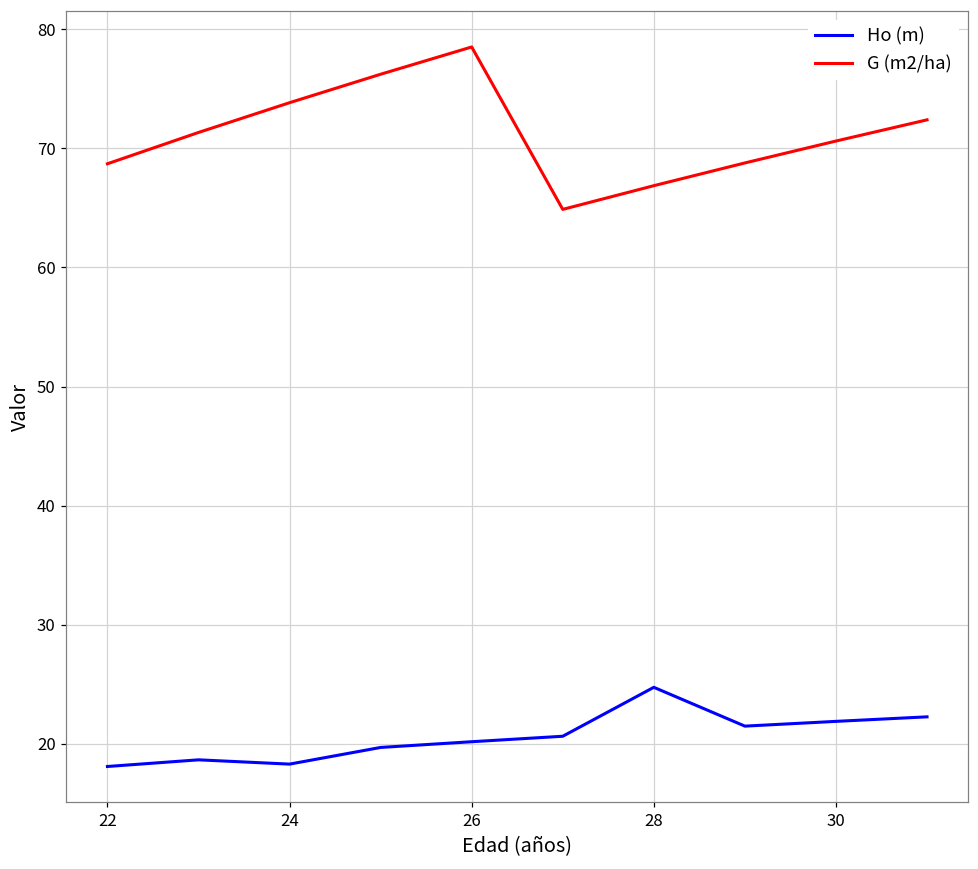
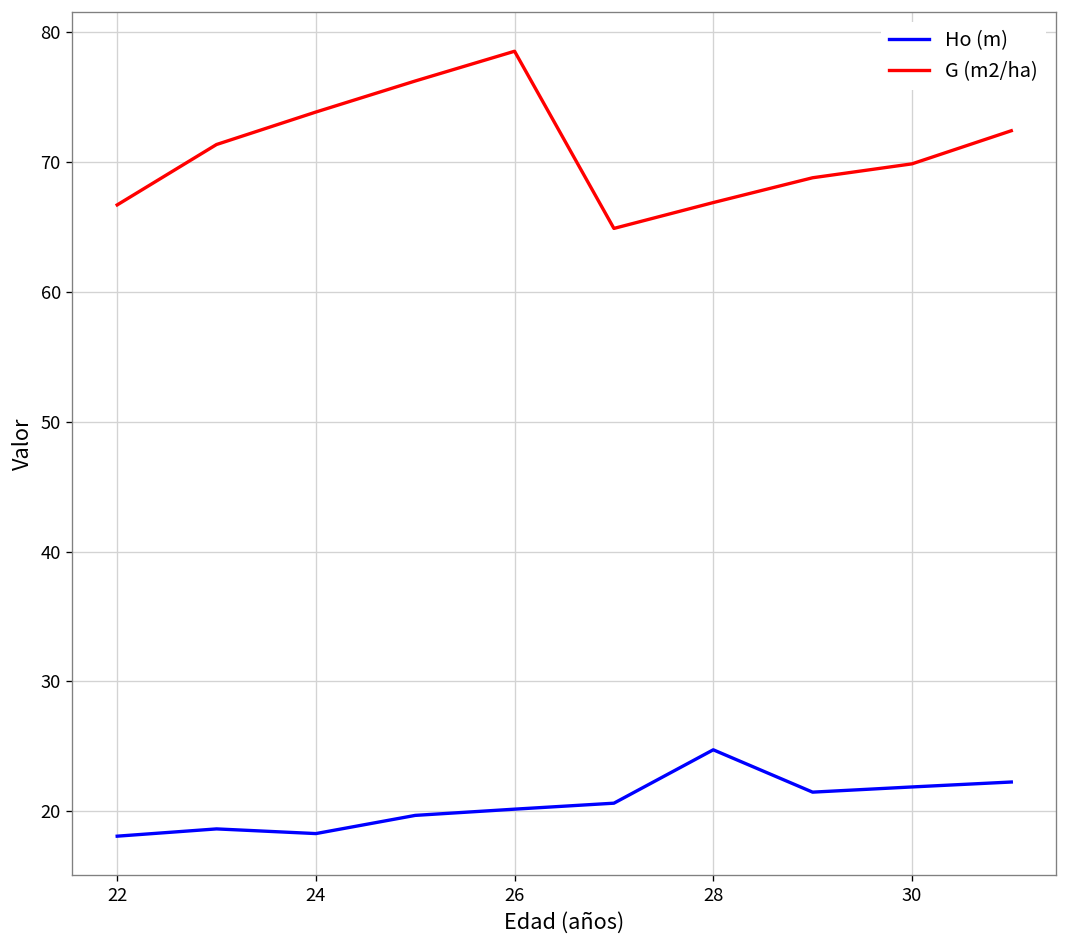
  {
    "Ho (m)": {
      "22": 18.1,
      "24": 18.3,
      "26": 20.2,
      "28": 24.7,
      "30": 21.9
    },
    "G (m2/ha)": {
-     "22": 68.7,
+     "22": 66.7,
      "24": 73.8,
      "26": 78.5,
      "28": 66.9,
-     "30": 70.6
+     "30": 69.9
    }
  }
